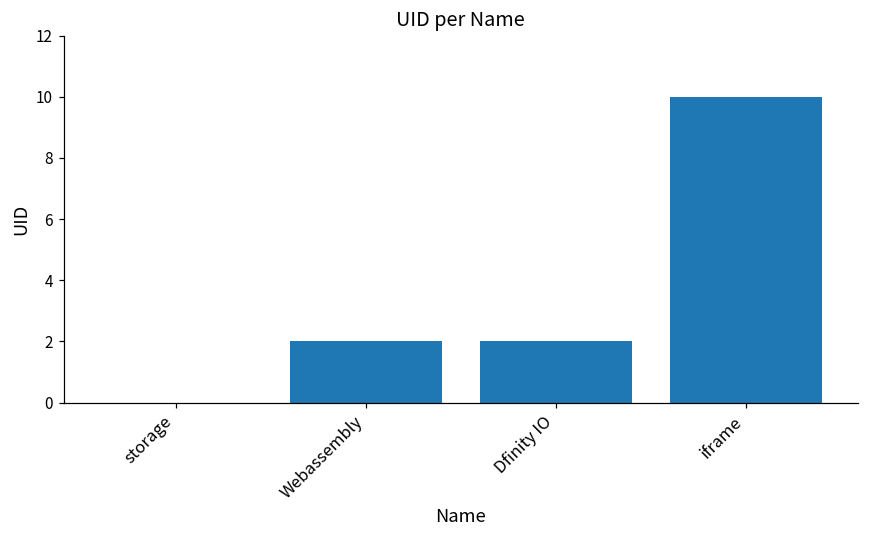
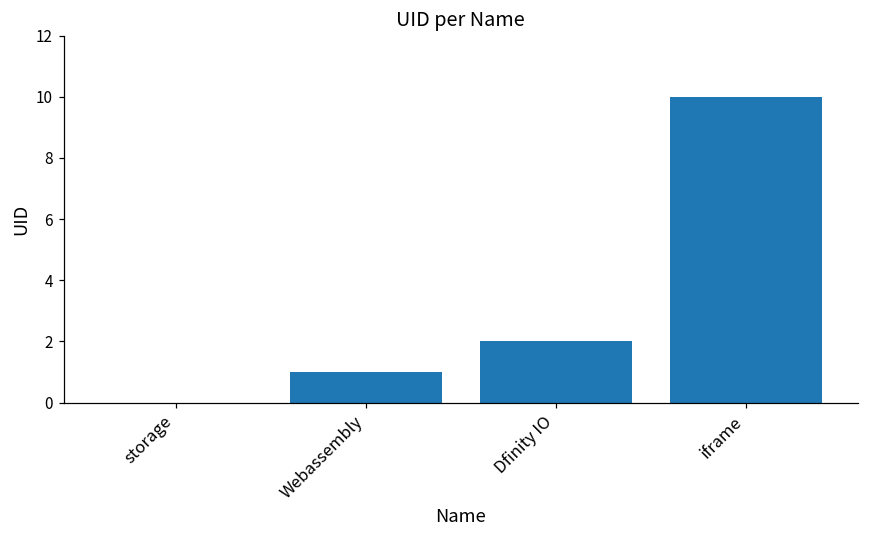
  {
    "storage": 0,
-   "Webassembly": 2,
+   "Webassembly": 1,
    "Dfinity IO": 2,
    "iframe": 10
  }
